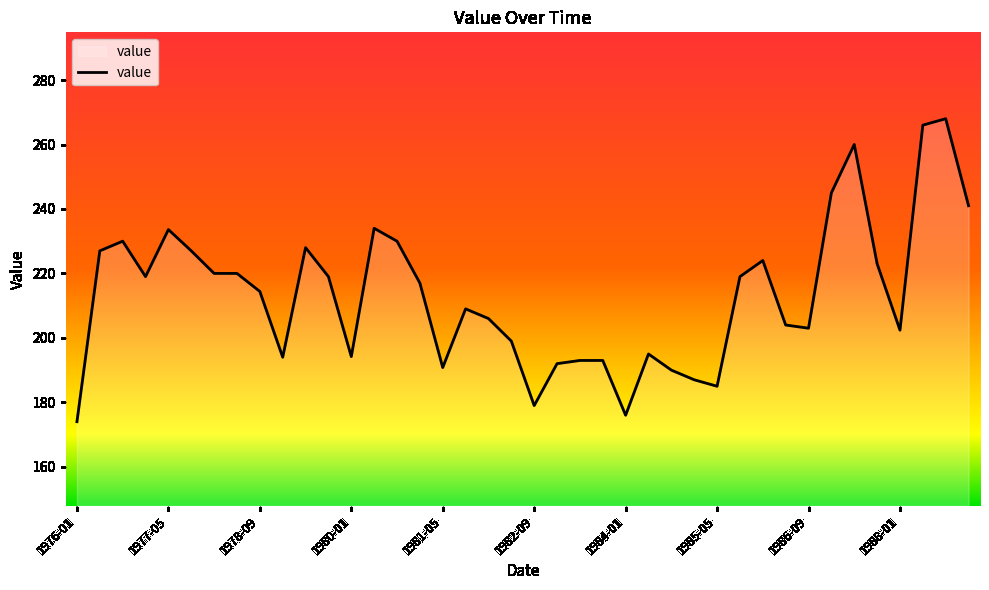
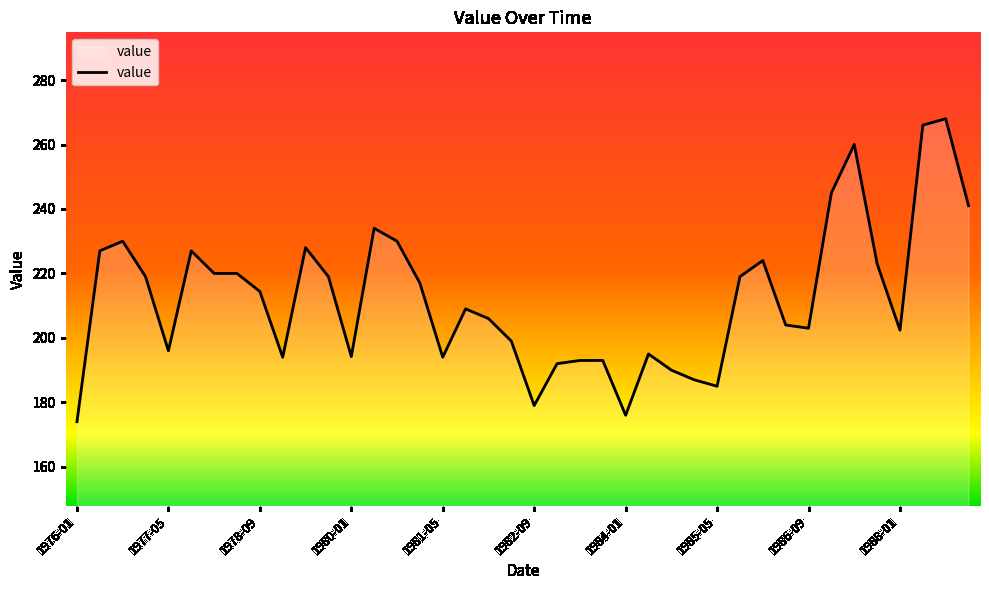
  {
    "1976-01": 174,
-   "1977-05": 234,
+   "1977-05": 196,
    "1978-09": 214,
    "1980-01": 194,
-   "1981-05": 191,
+   "1981-05": 194,
    "1982-09": 179,
    "1984-01": 176,
    "1985-05": 185,
    "1986-09": 203,
    "1988-01": 202
  }
